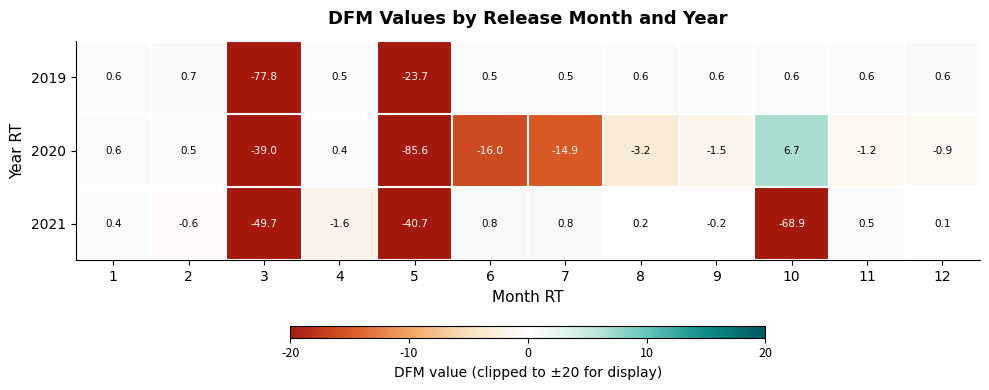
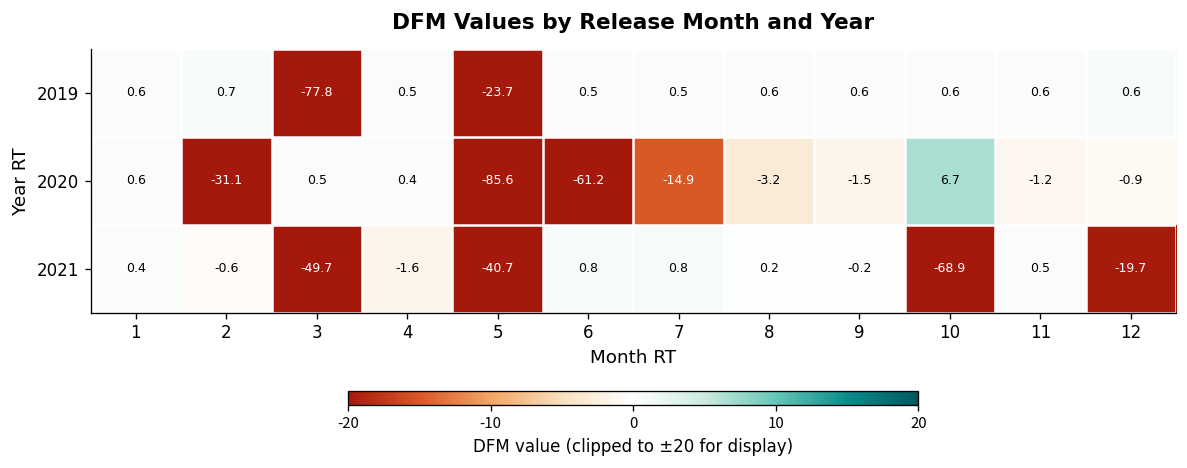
  {
    "2019": {
      "1": 0.6,
      "2": 0.7,
      "3": -77.8,
      "4": 0.5,
      "5": -23.7,
      "6": 0.5,
      "7": 0.5,
      "8": 0.6,
      "9": 0.6,
      "10": 0.6,
      "11": 0.6,
      "12": 0.6
    },
    "2020": {
      "1": 0.6,
-     "2": 0.5,
-     "3": -39.0,
+     "2": -31.1,
+     "3": 0.5,
      "4": 0.4,
      "5": -85.6,
-     "6": -16.0,
+     "6": -61.2,
      "7": -14.9,
      "8": -3.2,
      "9": -1.5,
      "10": 6.7,
      "11": -1.2,
      "12": -0.9
    },
    "2021": {
      "1": 0.4,
      "2": -0.6,
      "3": -49.7,
      "4": -1.6,
      "5": -40.7,
      "6": 0.8,
      "7": 0.8,
      "8": 0.2,
      "9": -0.2,
      "10": -68.9,
      "11": 0.5,
-     "12": 0.1
+     "12": -19.7
    }
  }
